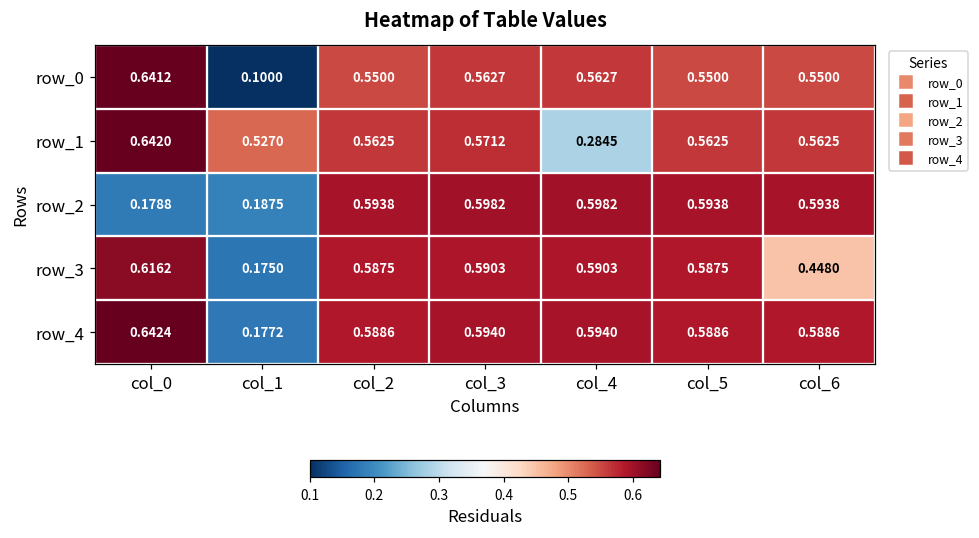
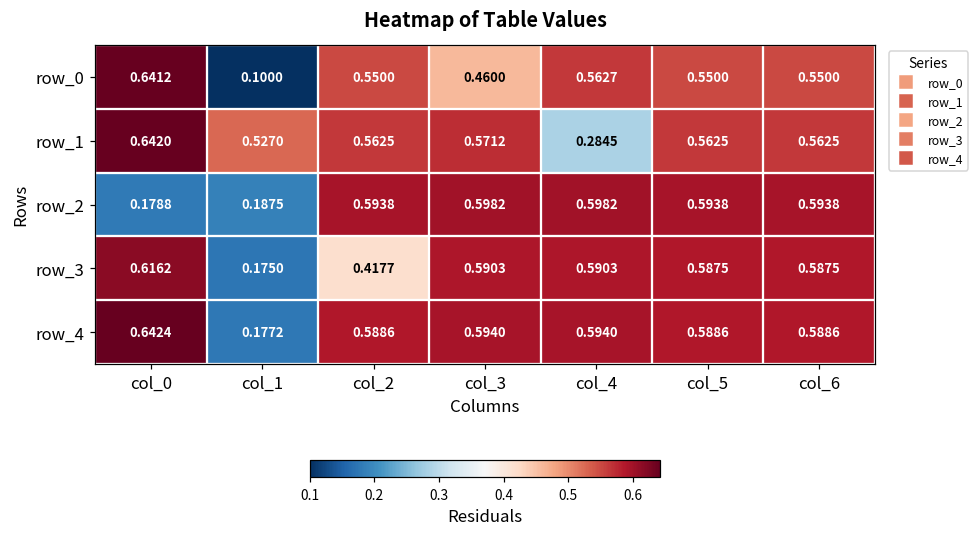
  {
    "row_0": {
      "col_0": 0.6412,
      "col_1": 0.1000,
      "col_2": 0.5500,
-     "col_3": 0.5627,
+     "col_3": 0.4600,
      "col_4": 0.5627,
      "col_5": 0.5500,
      "col_6": 0.5500
    },
    "row_1": {
      "col_0": 0.6420,
      "col_1": 0.5270,
      "col_2": 0.5625,
      "col_3": 0.5712,
      "col_4": 0.2845,
      "col_5": 0.5625,
      "col_6": 0.5625
    },
    "row_2": {
      "col_0": 0.1788,
      "col_1": 0.1875,
      "col_2": 0.5938,
      "col_3": 0.5982,
      "col_4": 0.5982,
      "col_5": 0.5938,
      "col_6": 0.5938
    },
    "row_3": {
      "col_0": 0.6162,
      "col_1": 0.1750,
-     "col_2": 0.5875,
+     "col_2": 0.4177,
      "col_3": 0.5903,
      "col_4": 0.5903,
      "col_5": 0.5875,
-     "col_6": 0.4480
+     "col_6": 0.5875
    },
    "row_4": {
      "col_0": 0.6424,
      "col_1": 0.1772,
      "col_2": 0.5886,
      "col_3": 0.5940,
      "col_4": 0.5940,
      "col_5": 0.5886,
      "col_6": 0.5886
    }
  }
